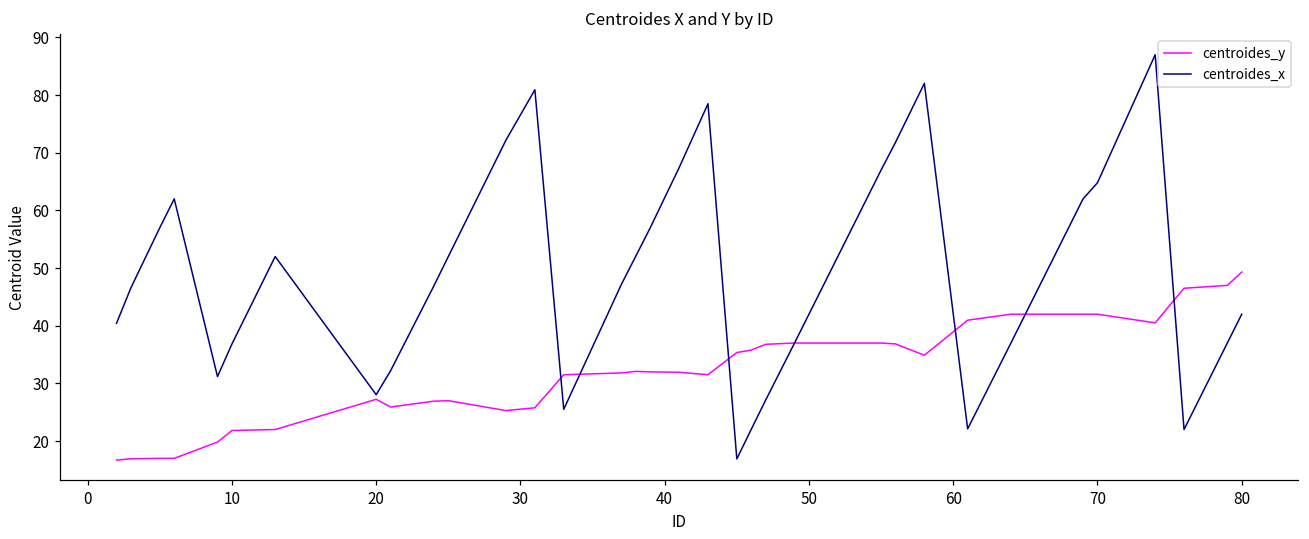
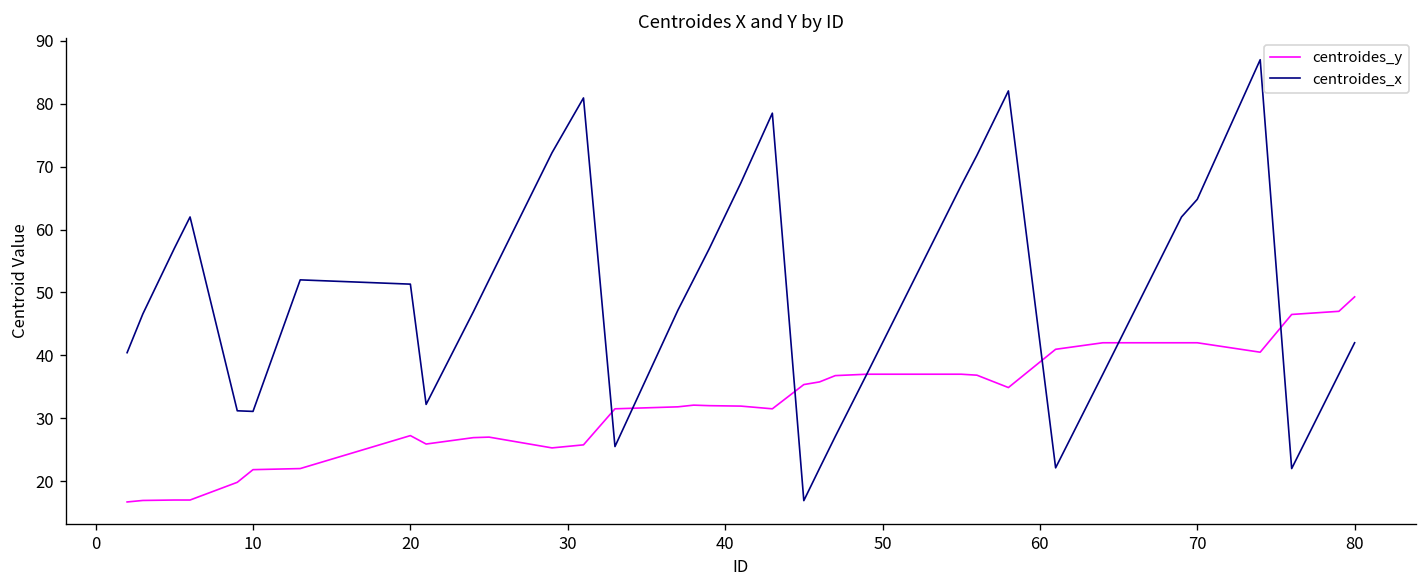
  {
    "centroides_y": {
      "10": 22,
      "20": 27,
      "70": 42,
      "80": 49
    },
    "centroides_x": {
-     "10": 37,
-     "20": 28,
+     "10": 31,
+     "20": 51,
      "70": 65,
      "80": 42
    }
  }
